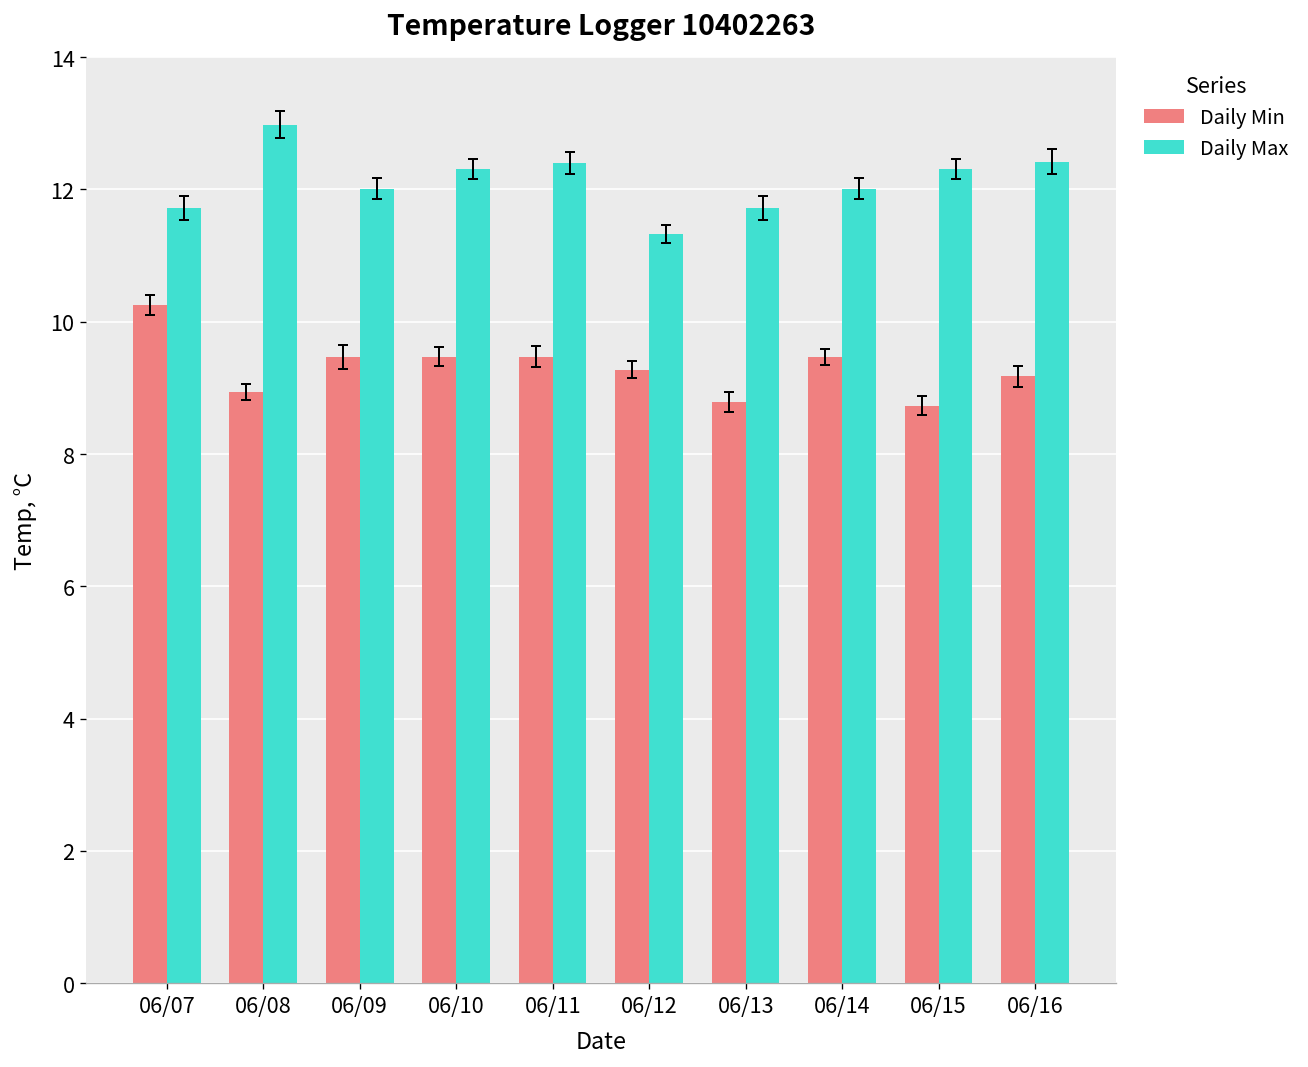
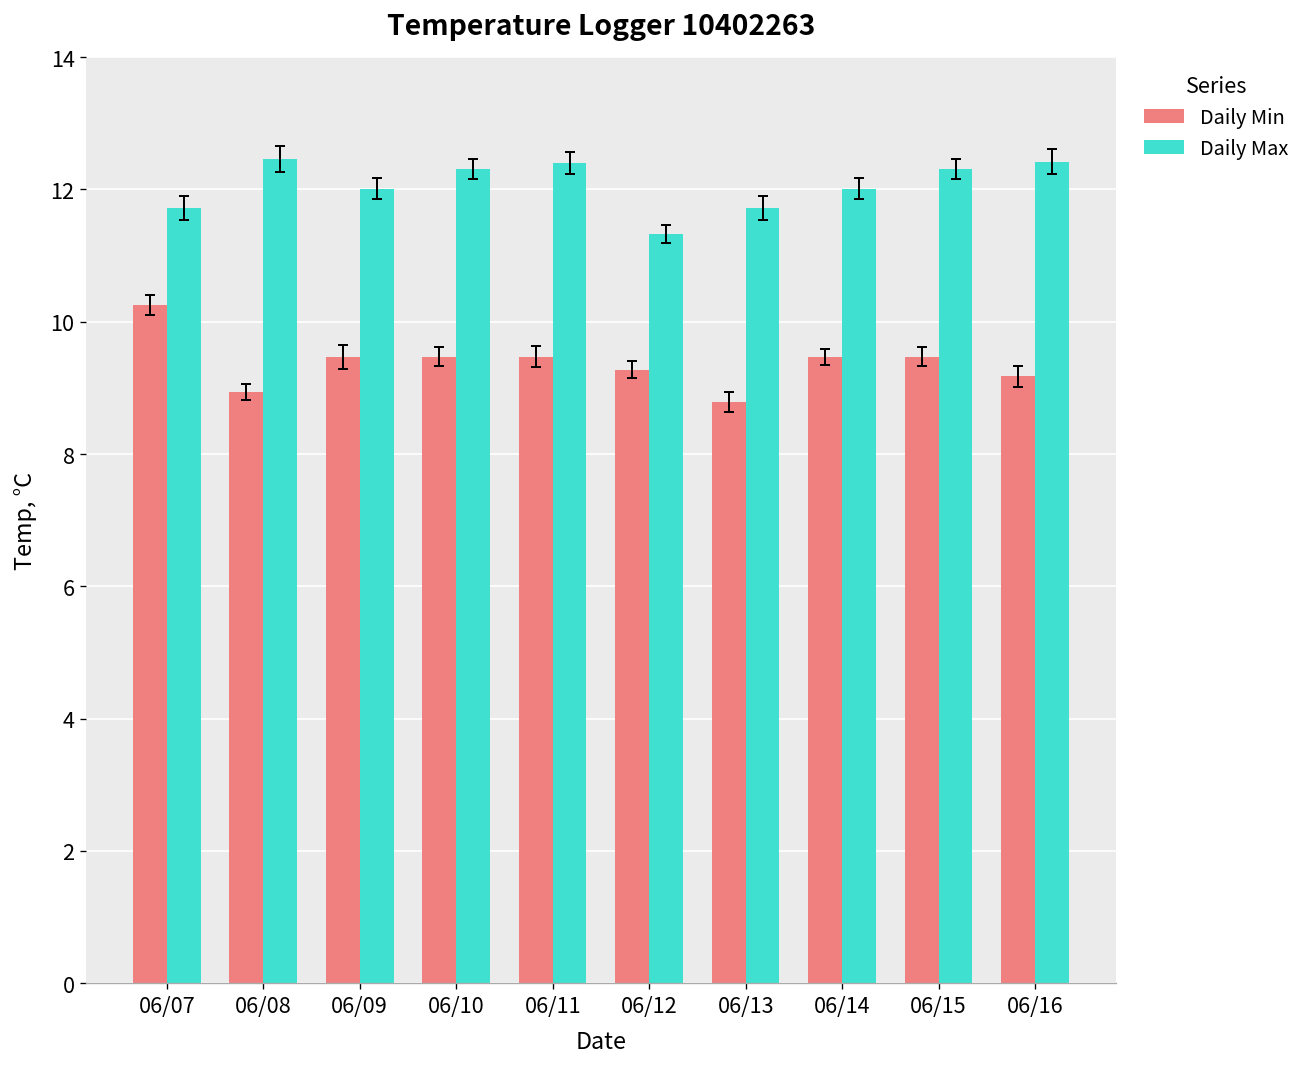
  {
    "Daily Min": {
      "06/07": 10.3,
      "06/08": 8.9,
      "06/09": 9.5,
      "06/10": 9.5,
      "06/11": 9.5,
      "06/12": 9.3,
      "06/13": 8.8,
      "06/14": 9.5,
-     "06/15": 8.7,
+     "06/15": 9.5,
      "06/16": 9.2
    },
    "Daily Max": {
      "06/07": 11.7,
-     "06/08": 13.0,
+     "06/08": 12.5,
      "06/09": 12.0,
      "06/10": 12.3,
      "06/11": 12.4,
      "06/12": 11.3,
      "06/13": 11.7,
      "06/14": 12.0,
      "06/15": 12.3,
      "06/16": 12.4
    }
  }
